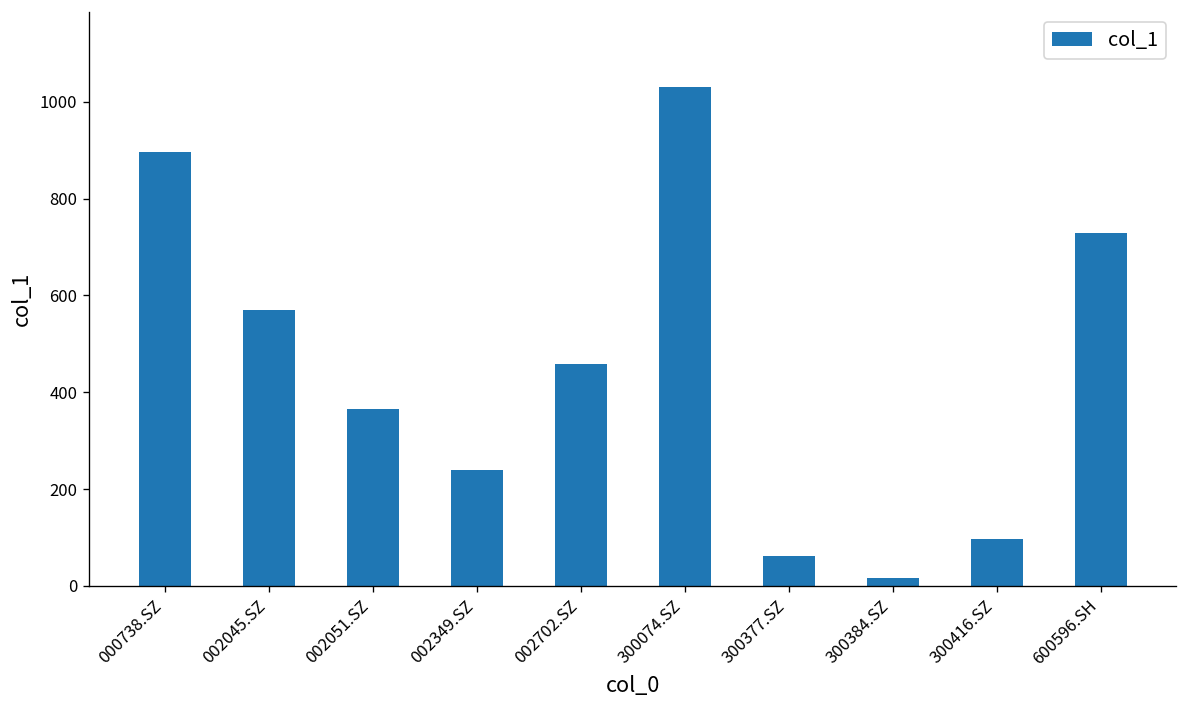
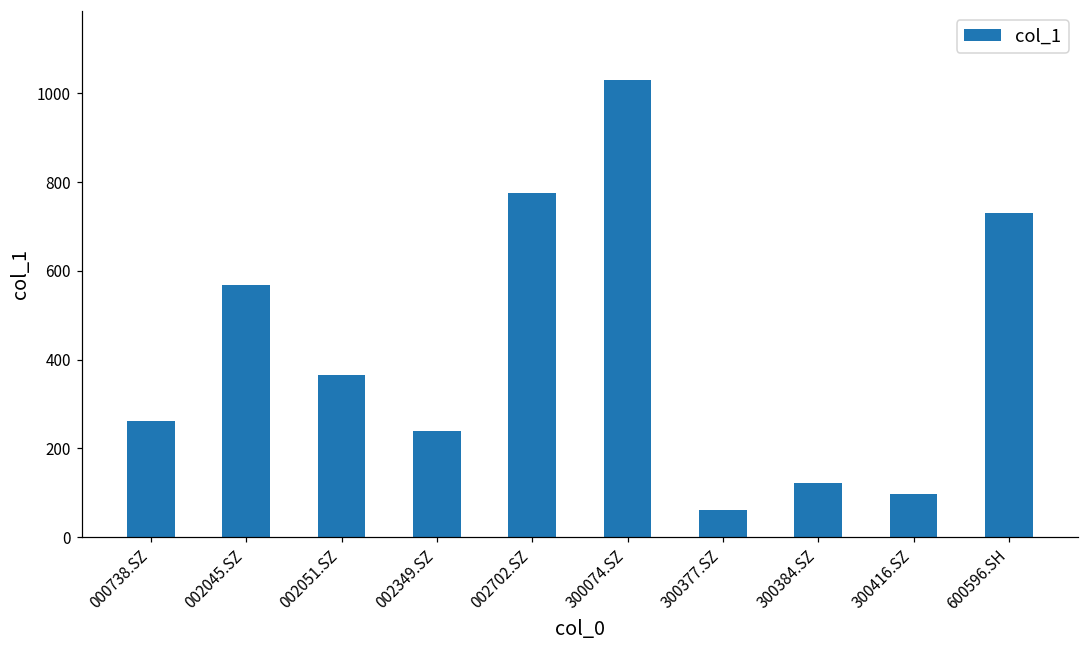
  {
-   "000738.SZ": 900,
+   "000738.SZ": 260,
    "002045.SZ": 570,
    "002051.SZ": 370,
    "002349.SZ": 240,
-   "002702.SZ": 460,
+   "002702.SZ": 780,
    "300074.SZ": 1030,
    "300377.SZ": 60,
-   "300384.SZ": 20,
+   "300384.SZ": 120,
    "300416.SZ": 100,
    "600596.SH": 730
  }
